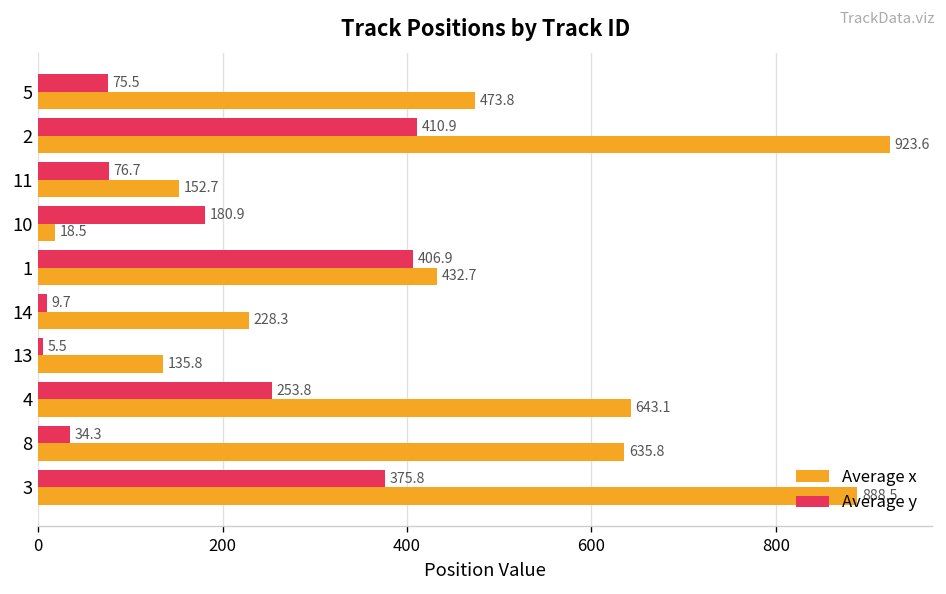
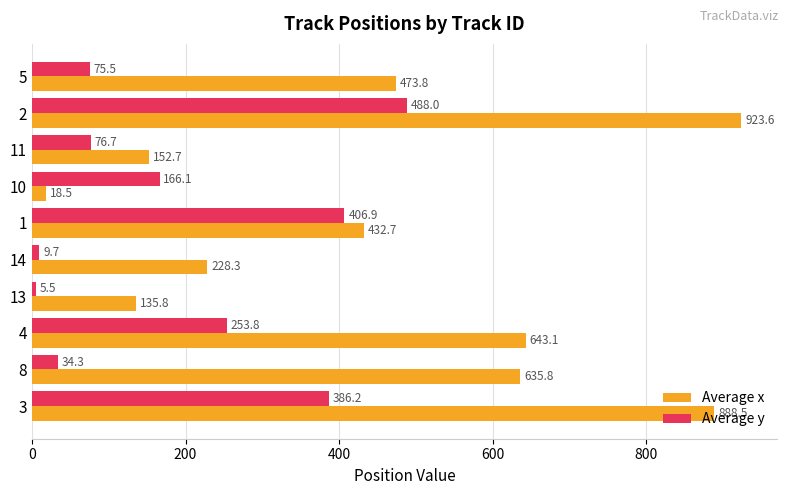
  {
    "Average x": {
      "5": 473.8,
      "2": 923.6,
      "11": 152.7,
      "10": 18.5,
      "1": 432.7,
      "14": 228.3,
      "13": 135.8,
      "4": 643.1,
      "8": 635.8,
      "3": 888.5
    },
    "Average y": {
      "5": 75.5,
-     "2": 410.9,
+     "2": 488.0,
      "11": 76.7,
-     "10": 180.9,
+     "10": 166.1,
      "1": 406.9,
      "14": 9.7,
      "13": 5.5,
      "4": 253.8,
      "8": 34.3,
-     "3": 375.8
+     "3": 386.2
    }
  }
